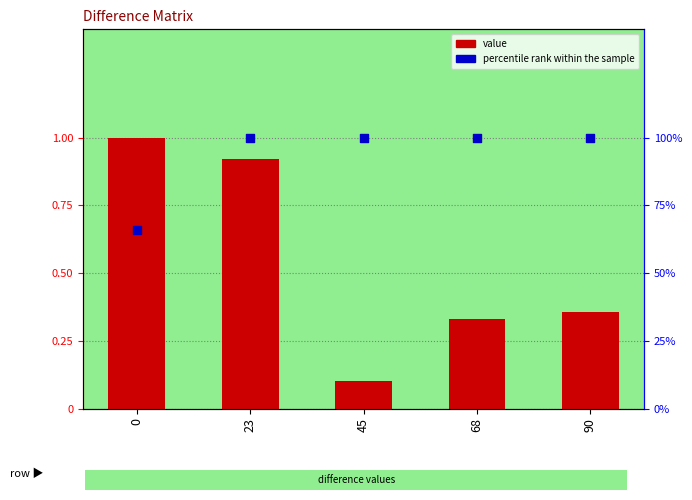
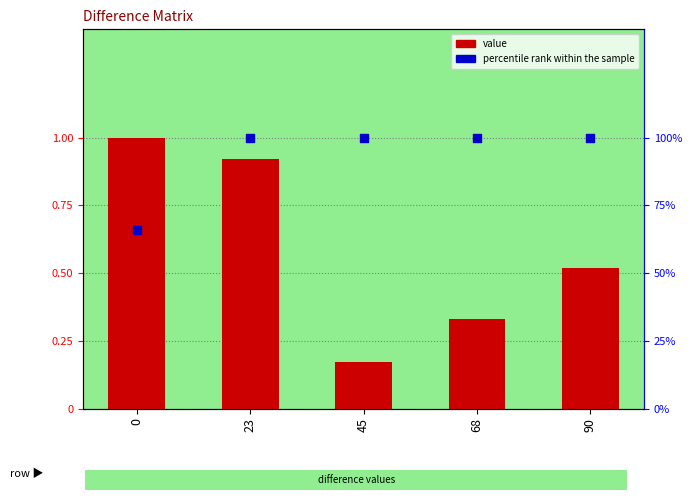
  {
    "value": {
      "0": 1.00,
      "23": 0.92,
-     "45": 0.10,
+     "45": 0.17,
      "68": 0.33,
-     "90": 0.36
+     "90": 0.52
    }
  }
